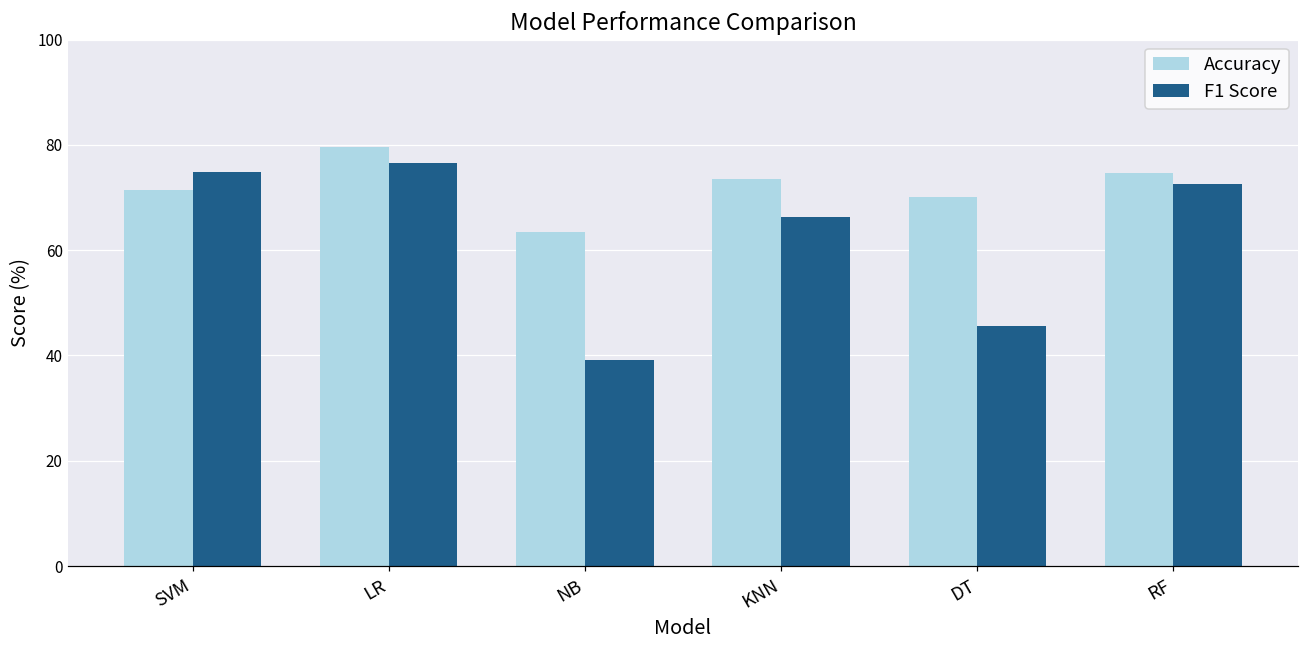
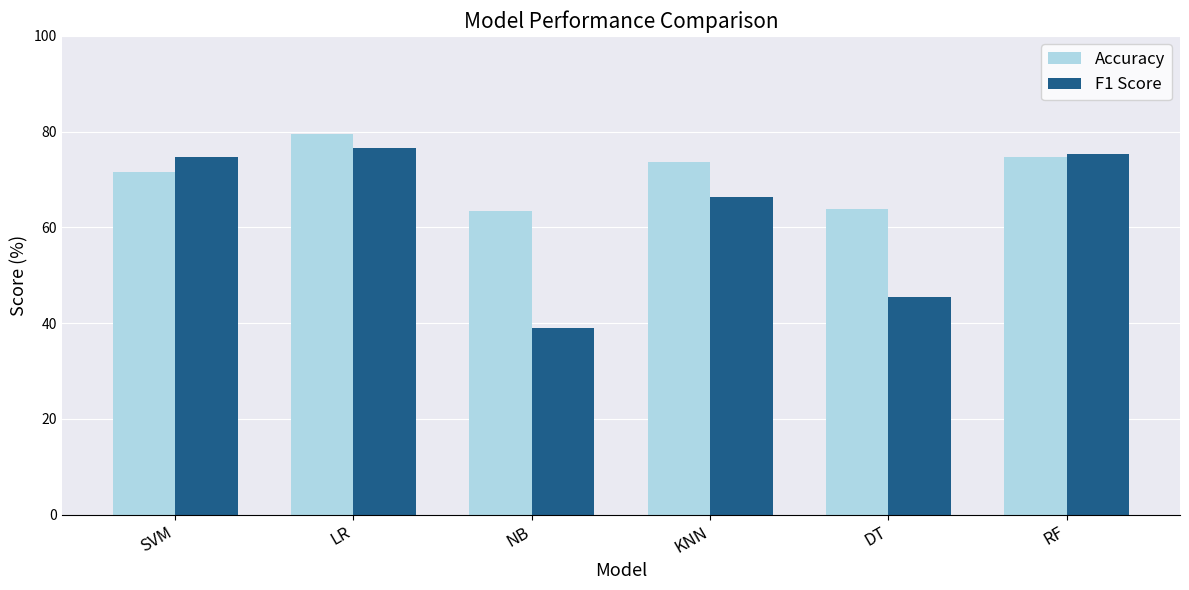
  {
    "Accuracy": {
      "SVM": 72,
      "LR": 80,
      "NB": 64,
      "KNN": 74,
-     "DT": 70,
+     "DT": 64,
      "RF": 75
    },
    "F1 Score": {
      "SVM": 75,
      "LR": 77,
      "NB": 39,
      "KNN": 66,
      "DT": 46,
-     "RF": 73
+     "RF": 75
    }
  }
